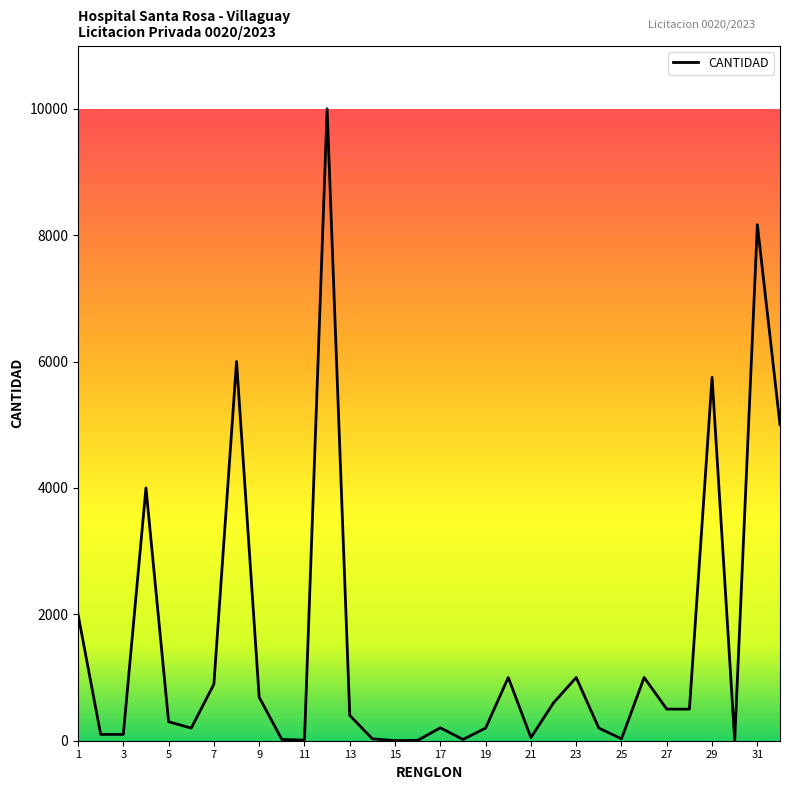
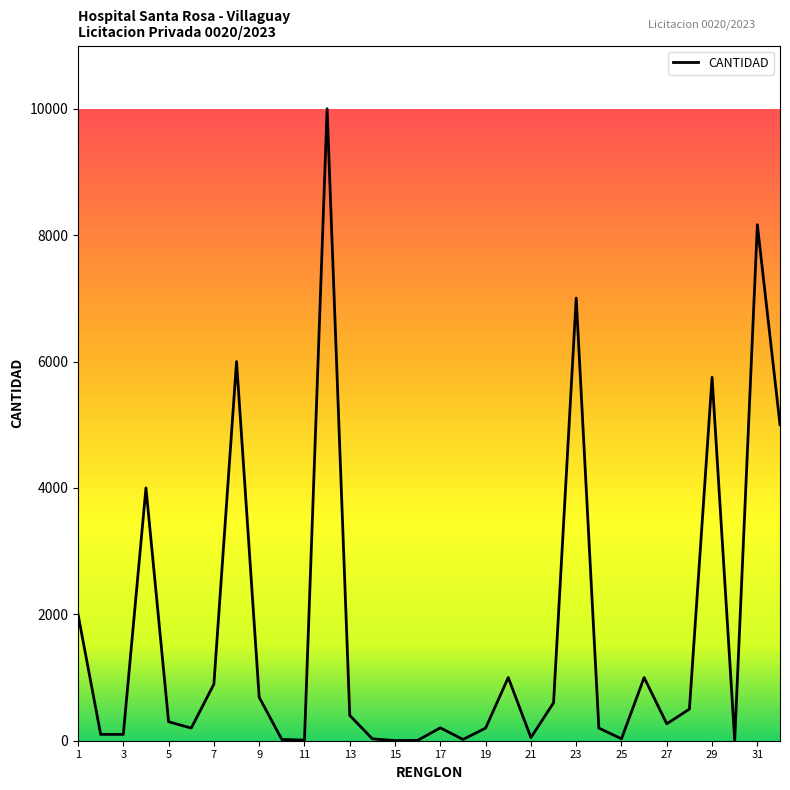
  {
    "1": 2000,
    "3": 100,
    "5": 300,
    "7": 900,
    "9": 700,
    "11": 0,
    "13": 400,
    "15": 0,
    "17": 200,
    "19": 200,
    "21": 100,
-   "23": 1000,
+   "23": 7000,
    "25": 0,
-   "27": 500,
+   "27": 300,
    "29": 5800,
    "31": 8200
  }
